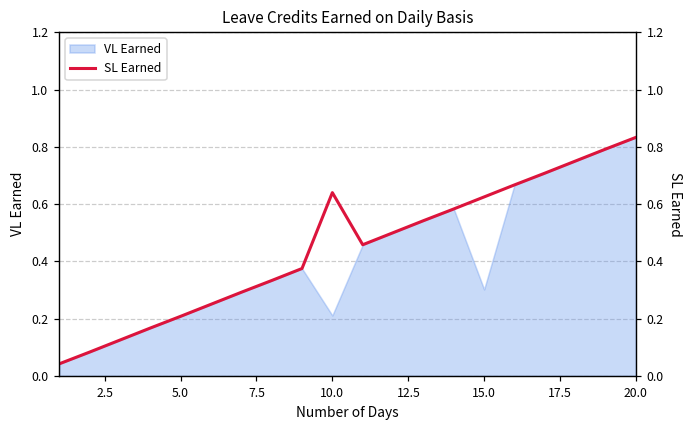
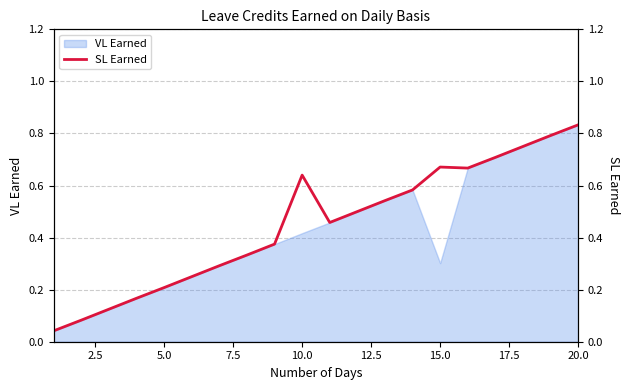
  {
    "VL Earned": {
      "5.0": 0.21,
-     "10.0": 0.21,
+     "10.0": 0.42,
      "15.0": 0.30,
      "20.0": 0.83
    },
    "SL Earned": {
      "5.0": 0.21,
      "10.0": 0.64,
-     "15.0": 0.63,
+     "15.0": 0.67,
      "20.0": 0.83
    }
  }
